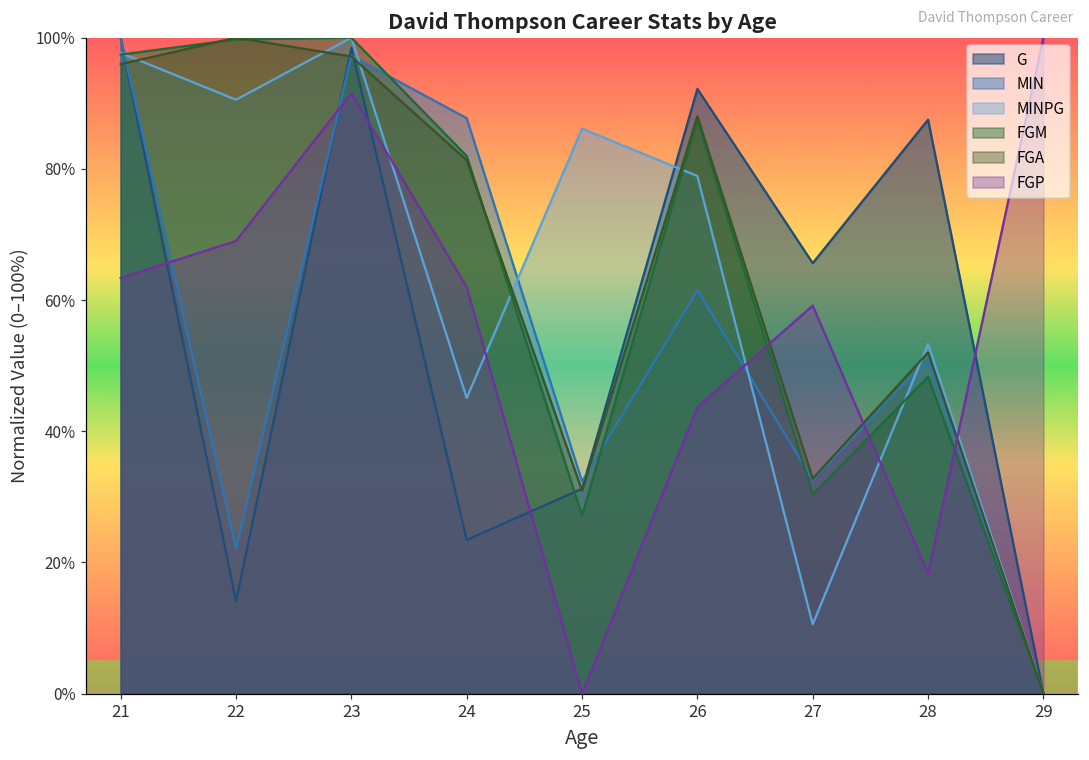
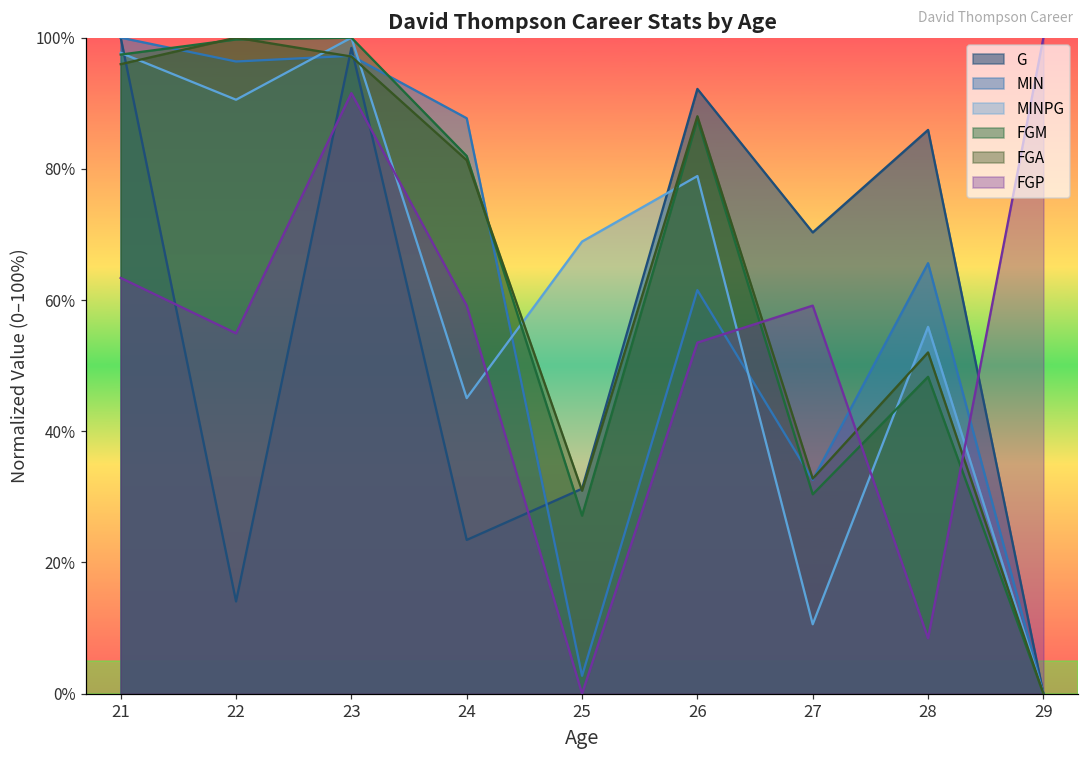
  {
    "G": {
      "22": "14%",
      "23": "98%",
      "24": "23%",
      "26": "92%",
-     "27": "66%",
-     "28": "88%"
+     "27": "70%",
+     "28": "86%"
    },
    "MIN": {
-     "22": "22%",
+     "22": "96%",
      "24": "88%",
-     "25": "32%",
+     "25": "3%",
      "26": "62%",
-     "28": "51%"
+     "28": "66%"
    },
    "MINPG": {
      "22": "91%",
      "24": "45%",
-     "25": "86%",
+     "25": "69%",
      "26": "79%",
      "27": "11%",
-     "28": "53%"
+     "28": "56%"
    },
    "FGP": {
      "21": "63%",
-     "22": "69%",
+     "22": "55%",
      "23": "92%",
-     "24": "62%",
+     "24": "59%",
      "25": "0%",
-     "26": "44%",
+     "26": "54%",
      "27": "59%",
-     "28": "18%",
+     "28": "8%",
      "29": "100%"
    }
  }
